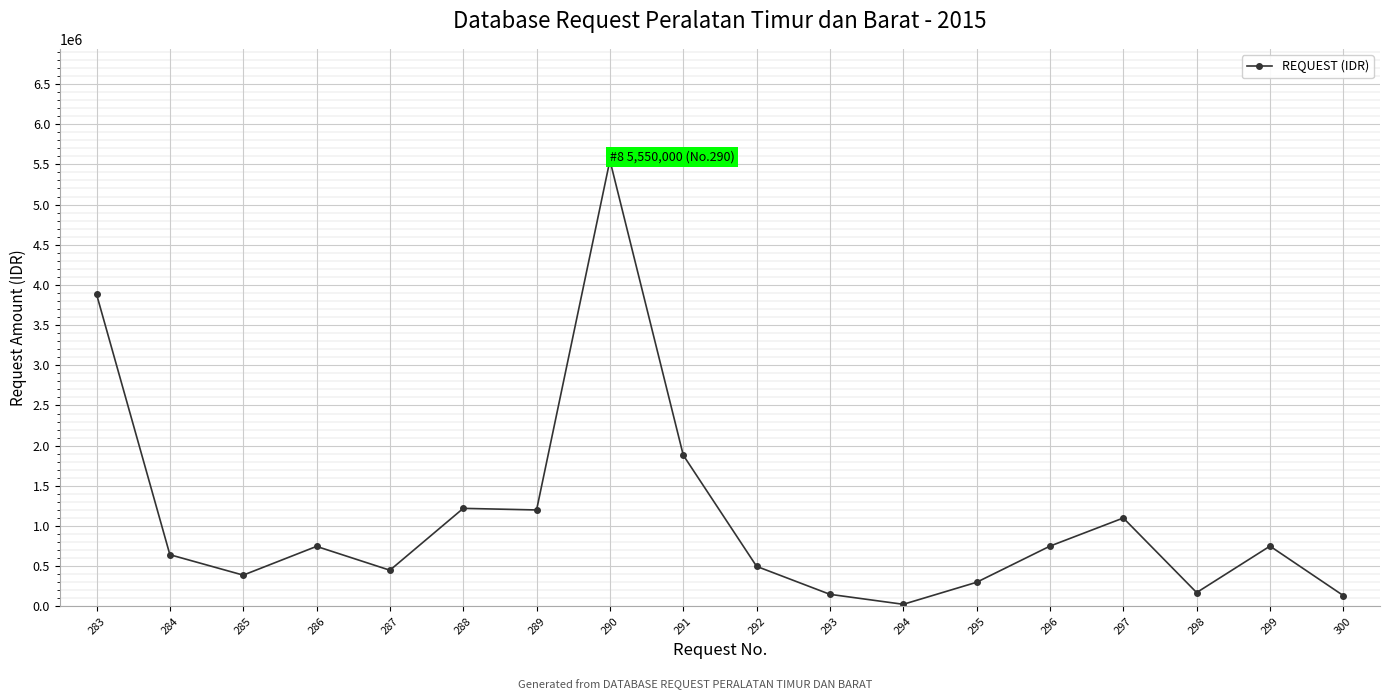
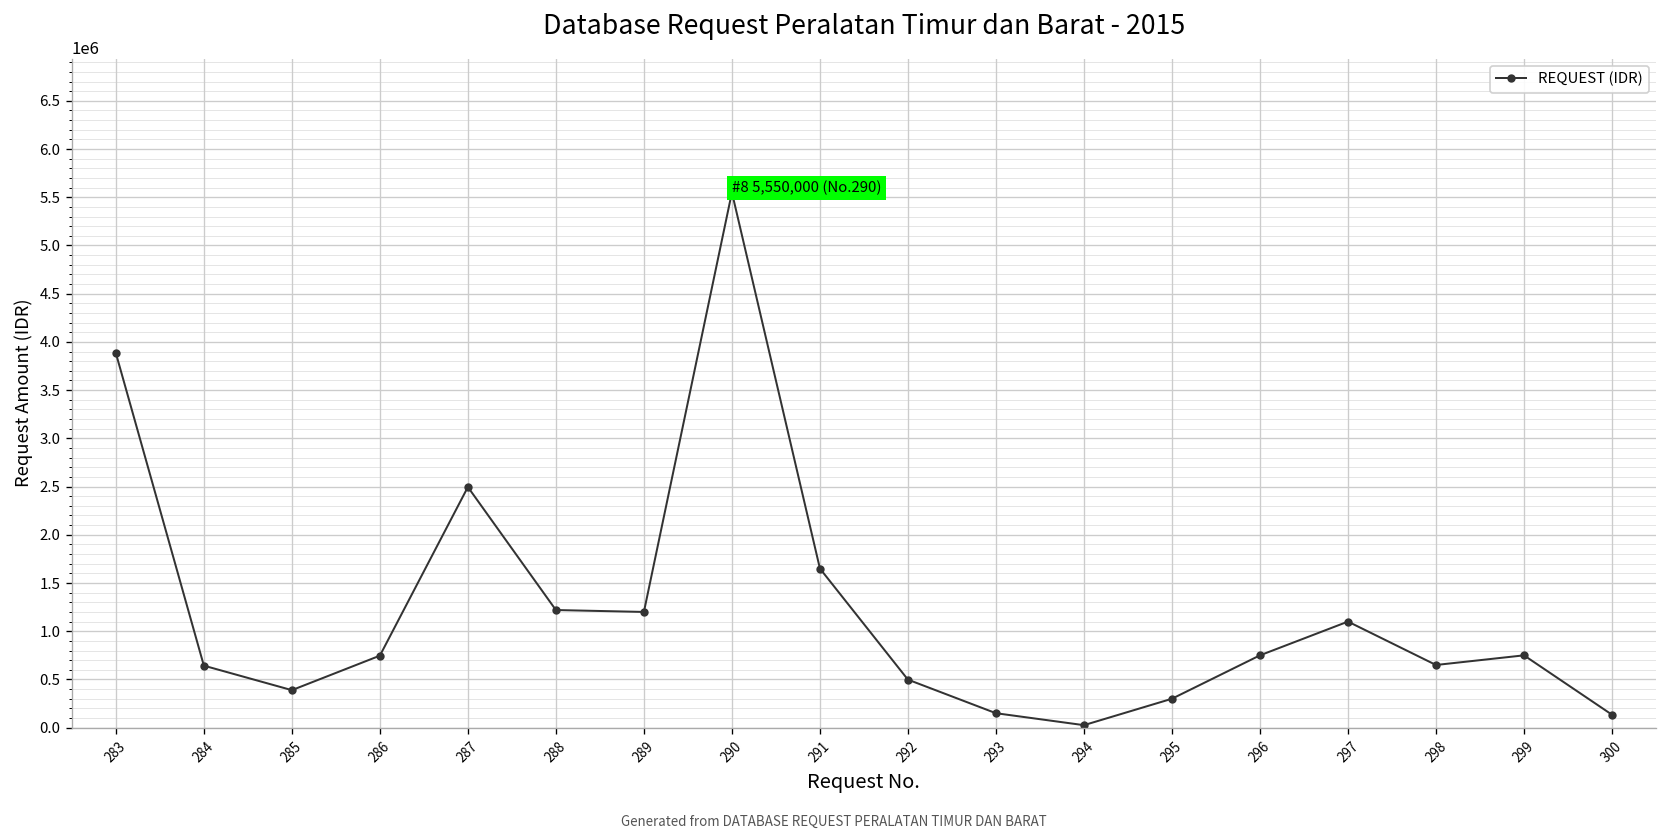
  {
    "283": 3900000,
    "284": 600000,
    "285": 400000,
    "286": 700000,
-   "287": 500000,
+   "287": 2500000,
    "288": 1200000,
    "289": 1200000,
-   "291": 1900000,
+   "291": 1700000,
    "292": 500000,
    "293": 200000,
    "294": 0,
    "295": 300000,
    "296": 800000,
    "297": 1100000,
-   "298": 200000,
+   "298": 700000,
    "299": 800000,
    "300": 100000
  }
